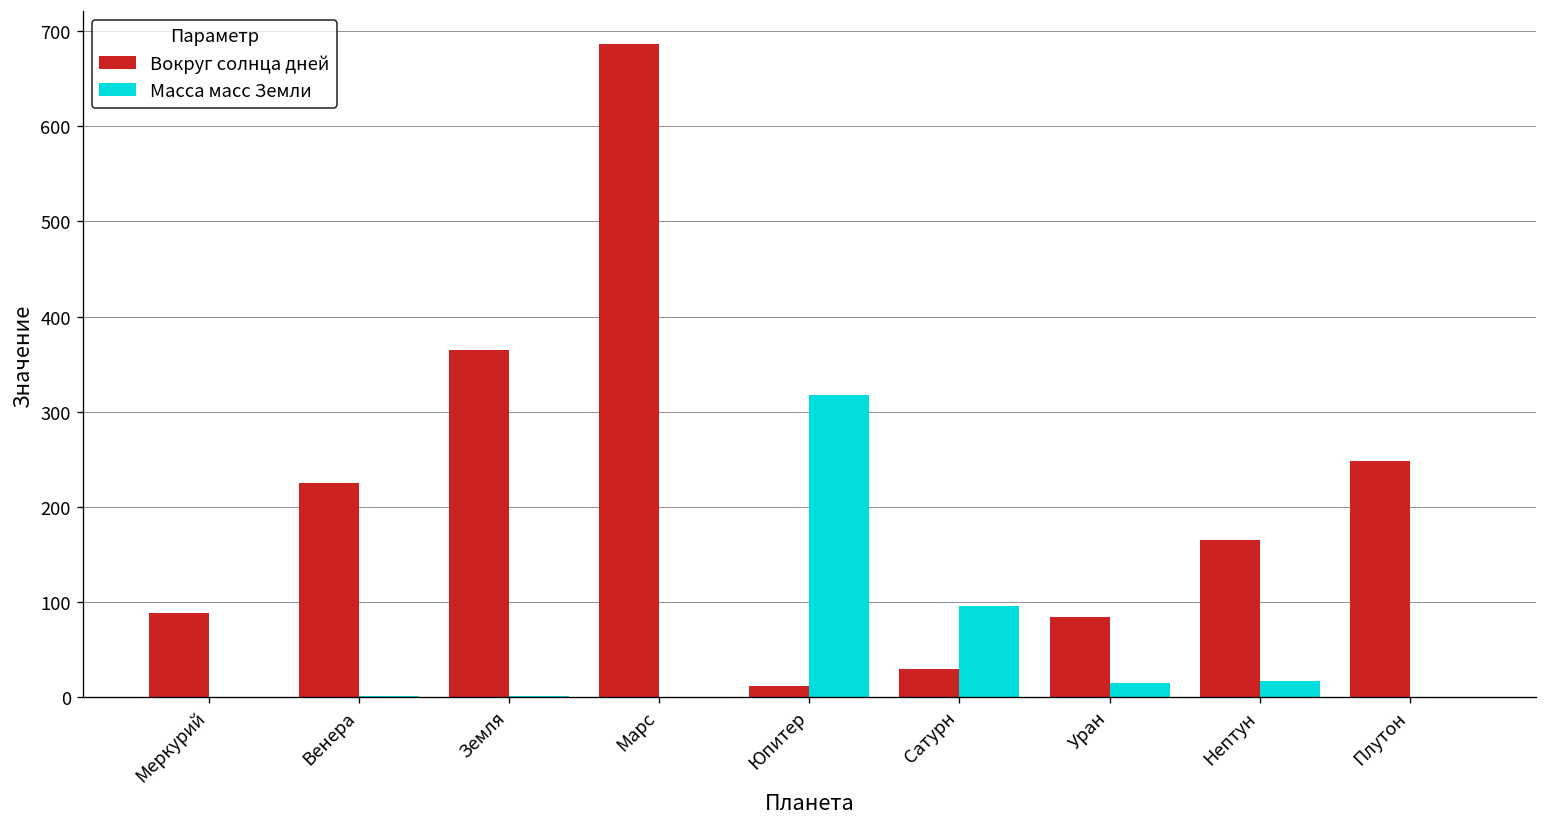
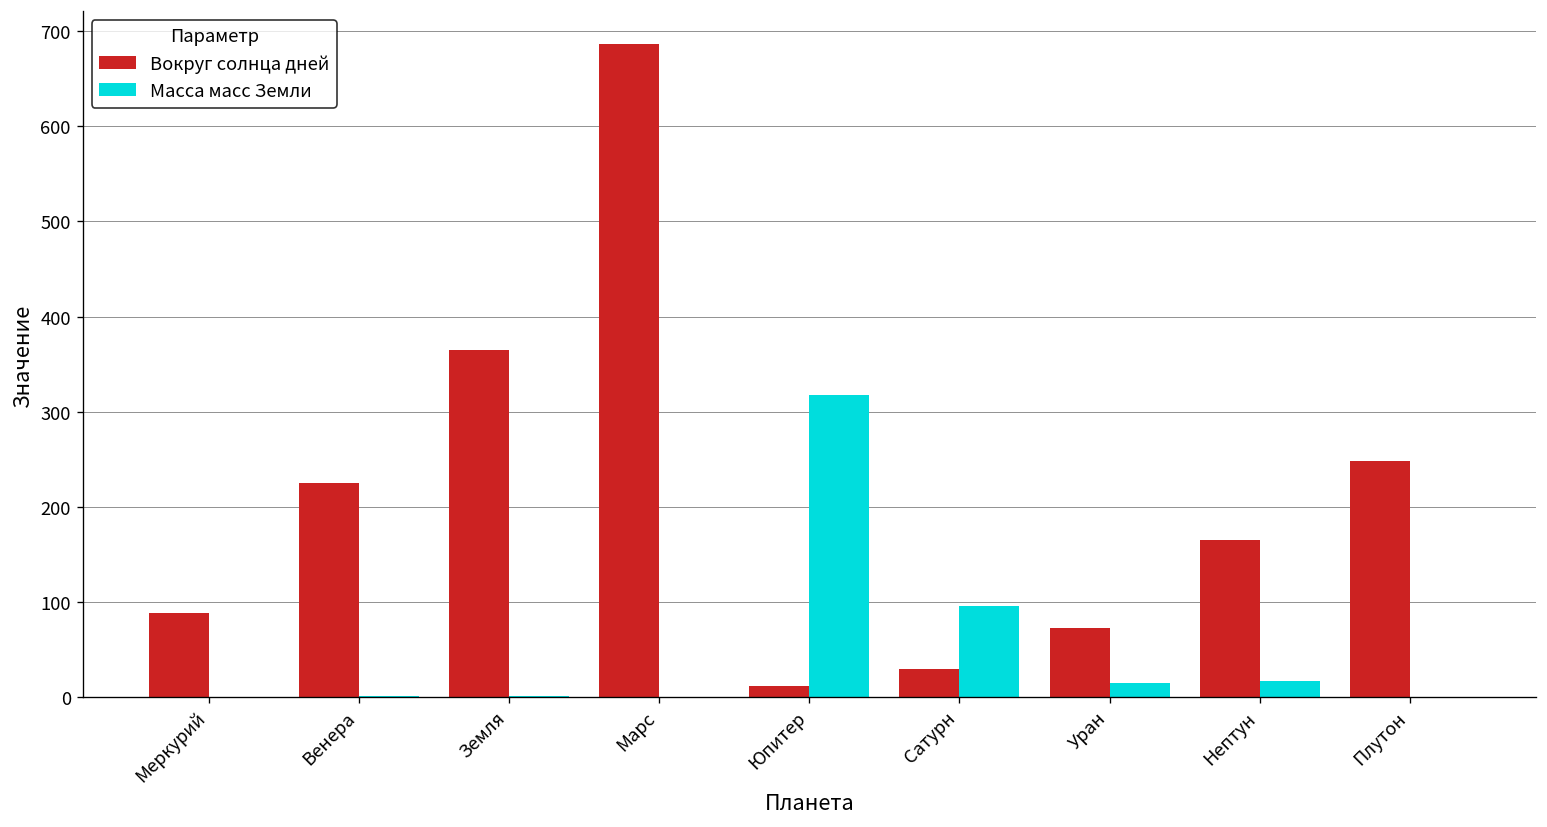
  {
    "Вокруг солнца дней": {
      "Меркурий": 90,
      "Венера": 220,
      "Земля": 370,
      "Марс": 690,
      "Юпитер": 10,
      "Сатурн": 30,
-     "Уран": 80,
+     "Уран": 70,
      "Нептун": 160,
      "Плутон": 250
    },
    "Масса масс Земли": {
      "Юпитер": 320,
      "Сатурн": 100,
      "Уран": 10,
      "Нептун": 20
    }
  }
